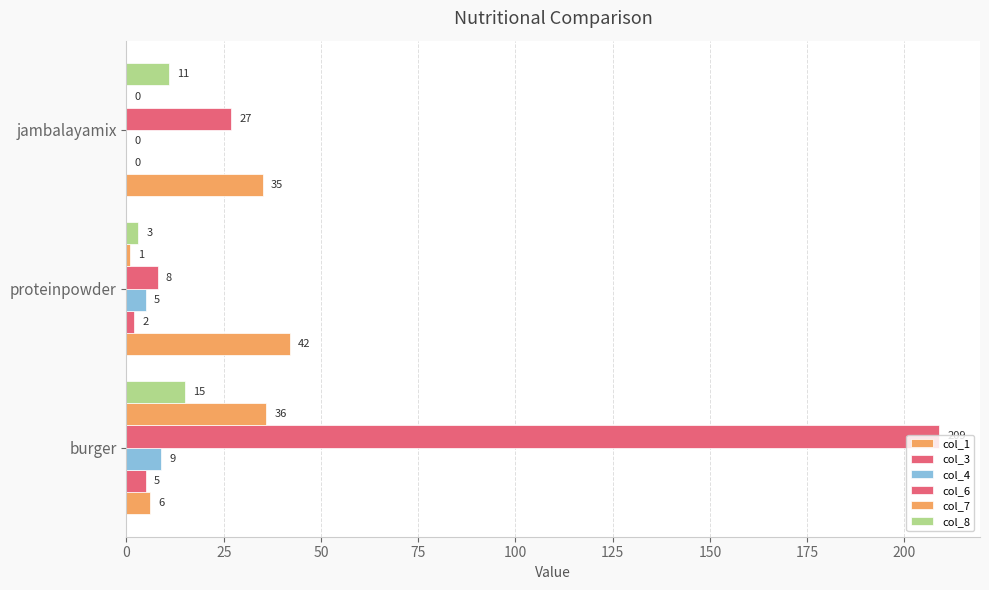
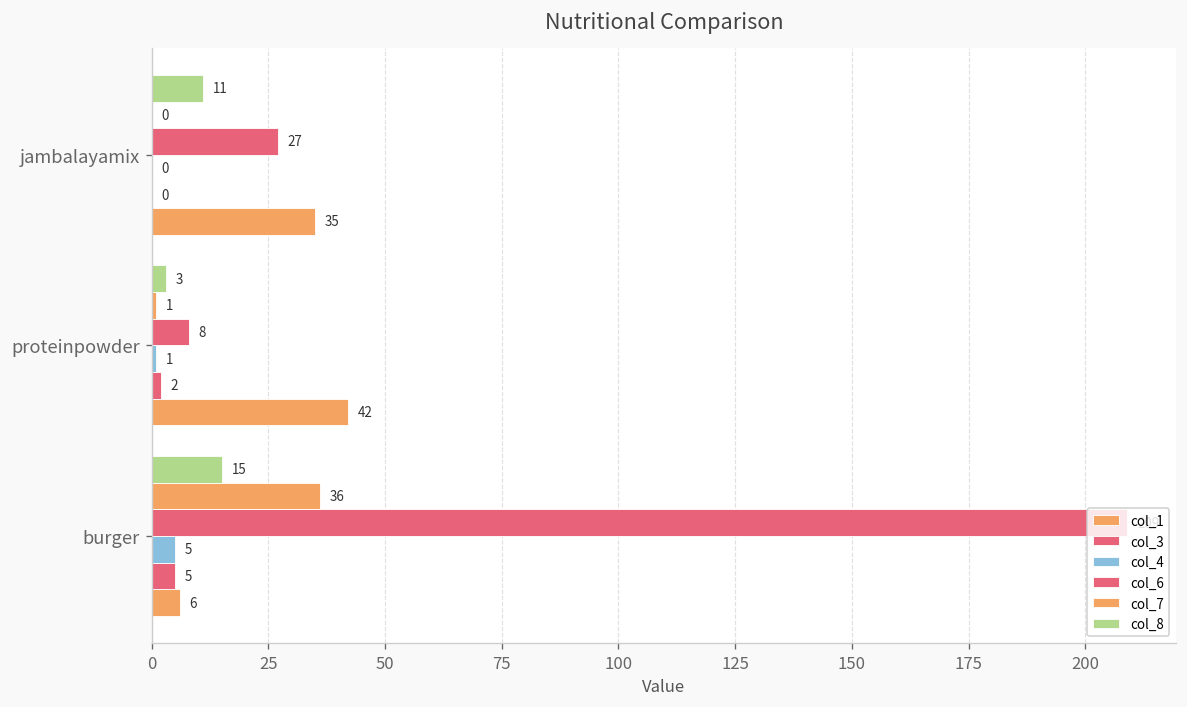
  {
    "col_4": {
      "jambalayamix": 0,
-     "proteinpowder": 5,
-     "burger": 9
+     "proteinpowder": 1,
+     "burger": 5
    },
    "col_8": {
      "jambalayamix": 11,
      "proteinpowder": 3,
      "burger": 15
    }
  }
